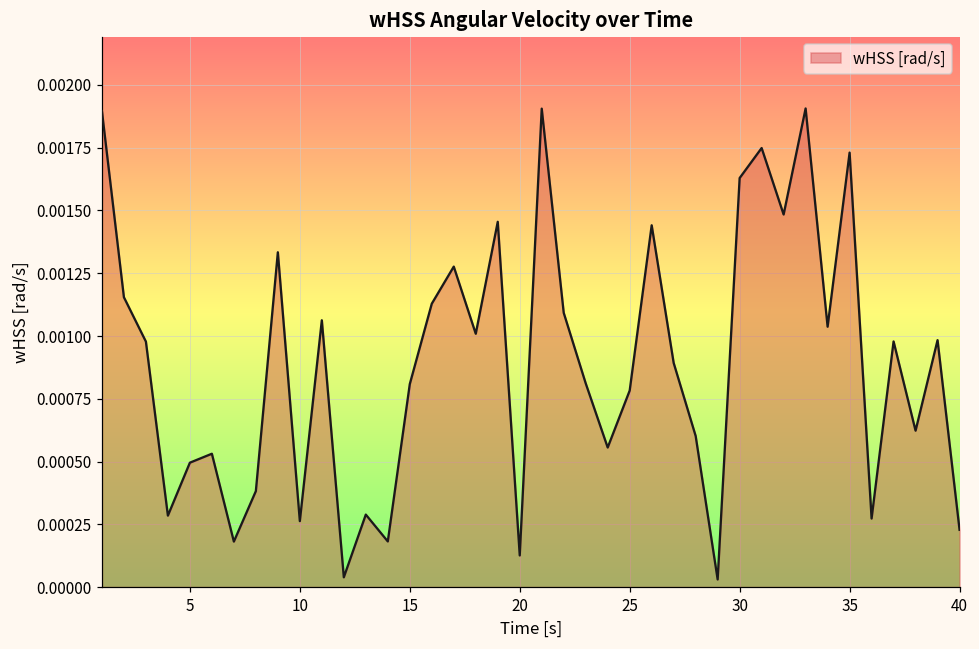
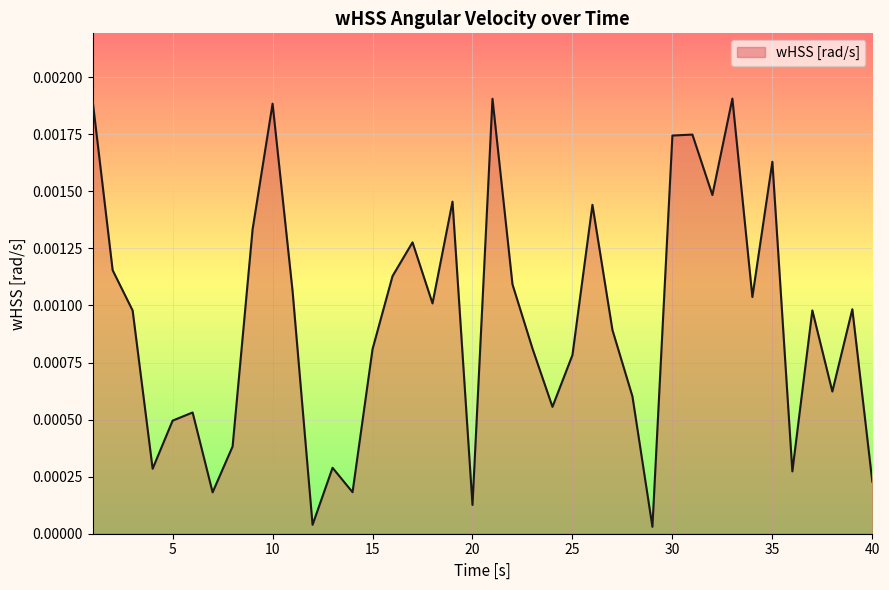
  {
    "5": 0.00050,
-   "10": 0.00026,
+   "10": 0.00188,
    "15": 0.00081,
    "20": 0.00013,
    "25": 0.00078,
-   "30": 0.00163,
-   "35": 0.00173,
+   "30": 0.00174,
+   "35": 0.00163,
    "40": 0.00023
  }
